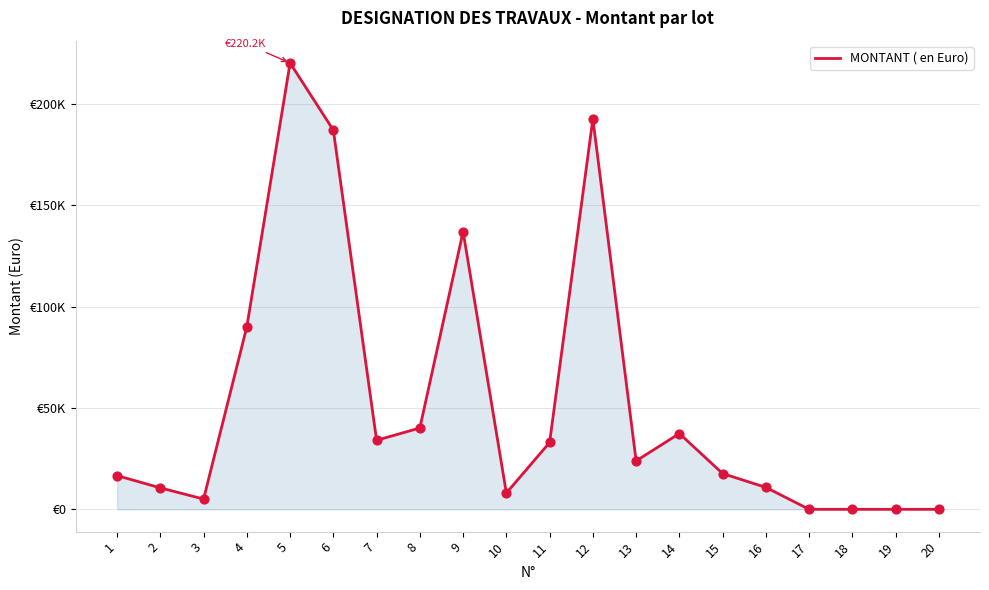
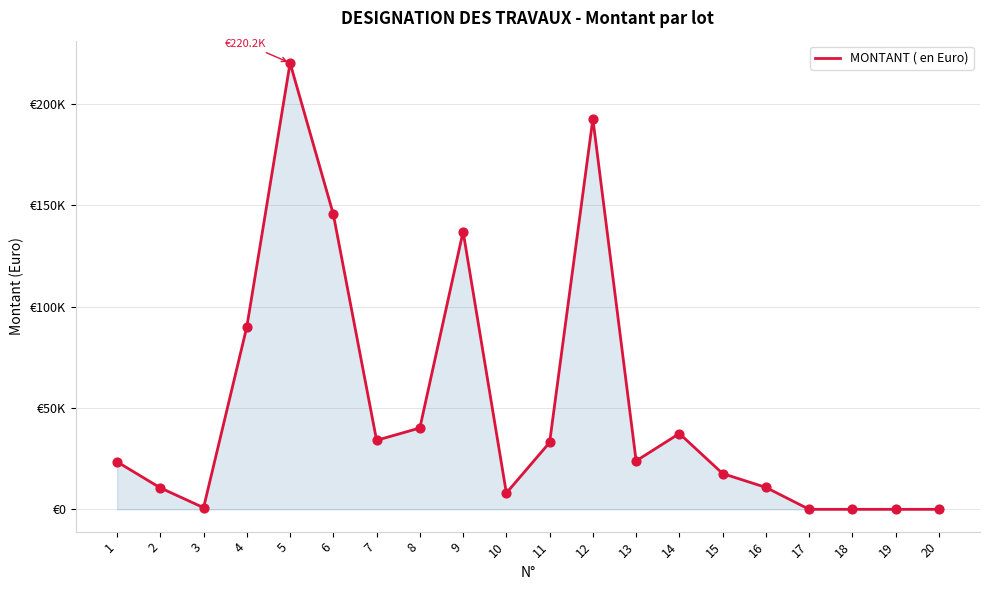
  {
-   "1": "€17000",
+   "1": "€23000",
    "2": "€11000",
-   "3": "€5000",
+   "3": "€1000",
    "4": "€90000",
-   "6": "€187000",
+   "6": "€146000",
    "7": "€34000",
    "8": "€40000",
    "9": "€137000",
    "10": "€8000",
    "11": "€33000",
    "12": "€193000",
    "13": "€24000",
    "14": "€37000",
    "15": "€18000",
    "16": "€11000",
    "17": "€0",
    "18": "€0",
    "19": "€0",
    "20": "€0"
  }
